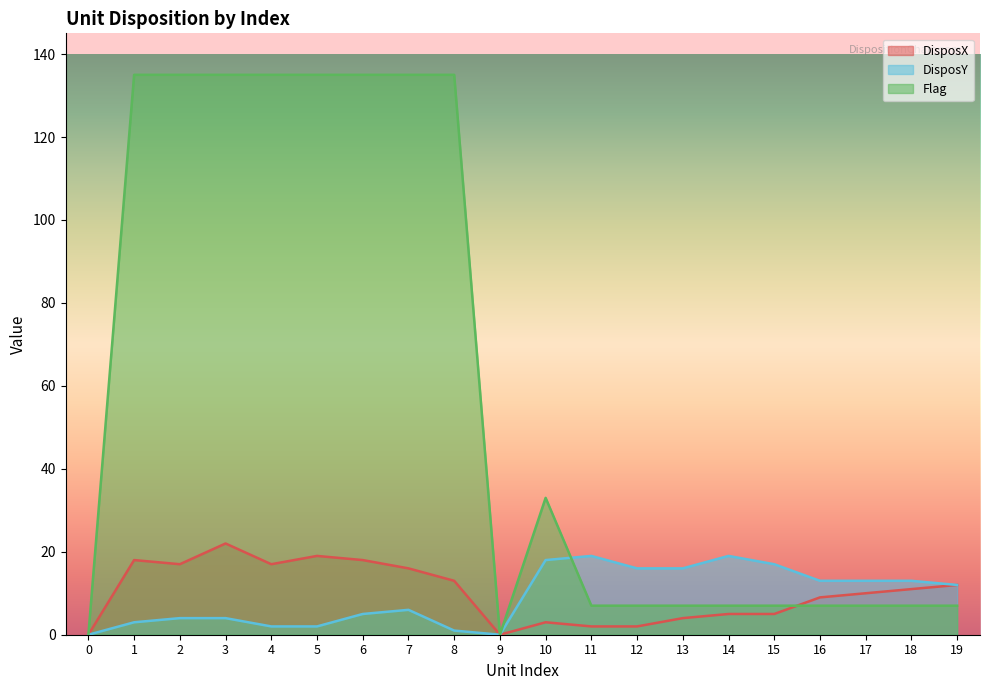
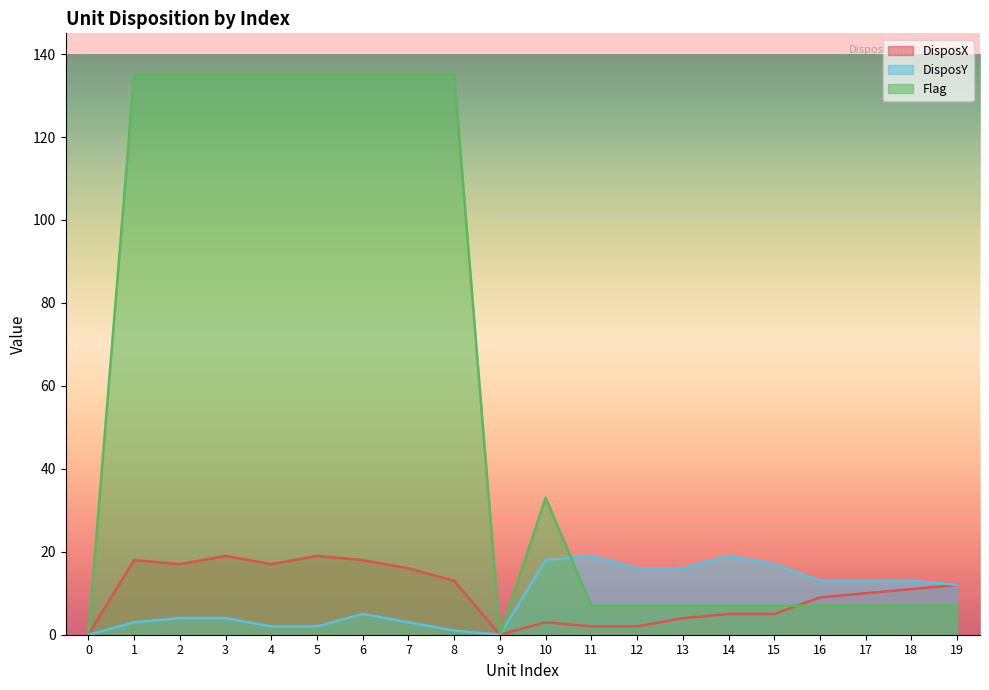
  {
    "DisposX": {
      "1": 18,
      "2": 17,
-     "3": 22,
+     "3": 19,
      "4": 17,
      "5": 19,
      "6": 18,
      "7": 16,
      "8": 13,
      "10": 3,
      "11": 2,
      "12": 2,
      "13": 4,
      "14": 5,
      "15": 5,
      "16": 9,
      "17": 10,
      "18": 11
    },
    "DisposY": {
      "1": 3,
      "2": 4,
      "3": 4,
      "4": 2,
      "5": 2,
      "6": 5,
-     "7": 6,
+     "7": 3,
      "8": 1,
      "10": 18,
      "11": 19,
      "12": 16,
      "13": 16,
      "14": 19,
      "15": 17,
      "16": 13,
      "17": 13,
      "18": 13
    },
    "Flag": {
      "1": 135,
      "2": 135,
      "3": 135,
      "4": 135,
      "5": 135,
      "6": 135,
      "7": 135,
      "8": 135,
      "10": 33,
      "11": 7,
      "12": 7,
      "13": 7,
      "14": 7,
      "15": 7,
      "16": 7,
      "17": 7,
      "18": 7,
      "19": 7
    }
  }
